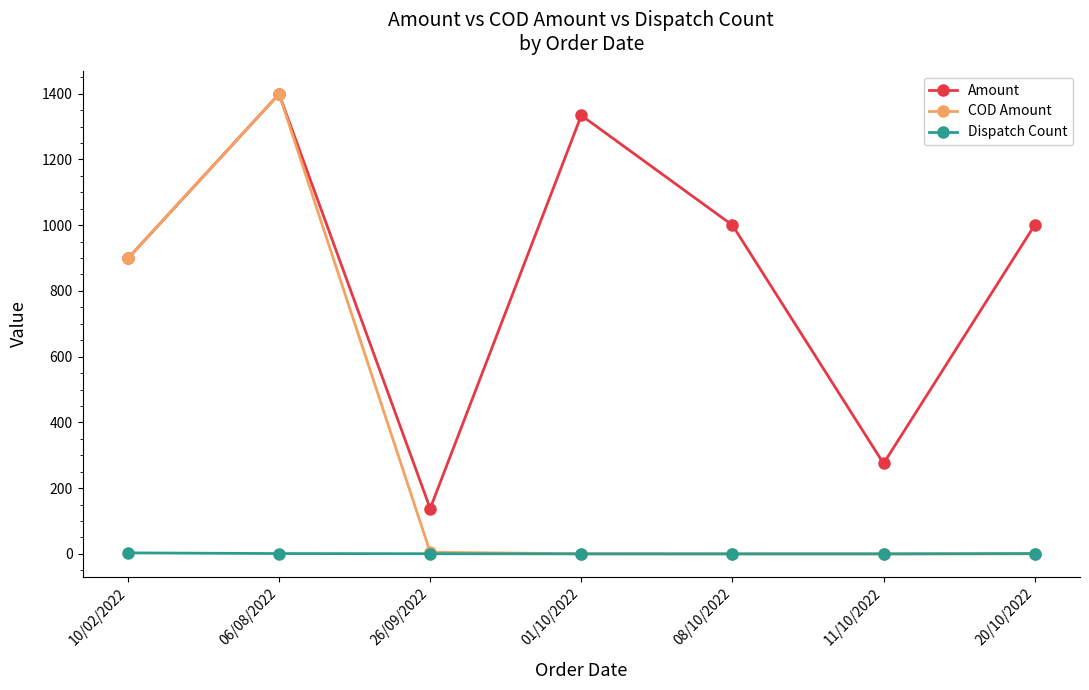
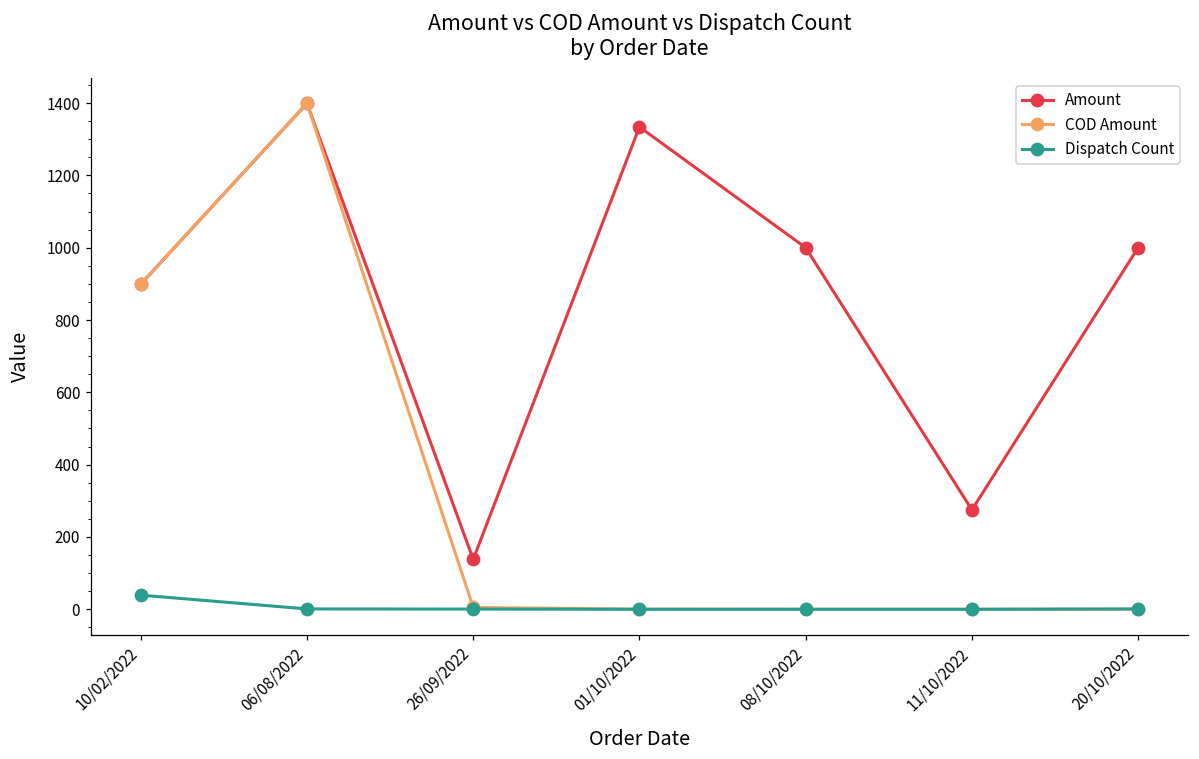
  {
    "Amount": {
      "26/09/2022": 140,
      "01/10/2022": 1330,
      "08/10/2022": 1000,
      "11/10/2022": 280,
      "20/10/2022": 1000
    },
    "Dispatch Count": {
-     "10/02/2022": 0,
+     "10/02/2022": 40,
      "06/08/2022": 0
    }
  }
